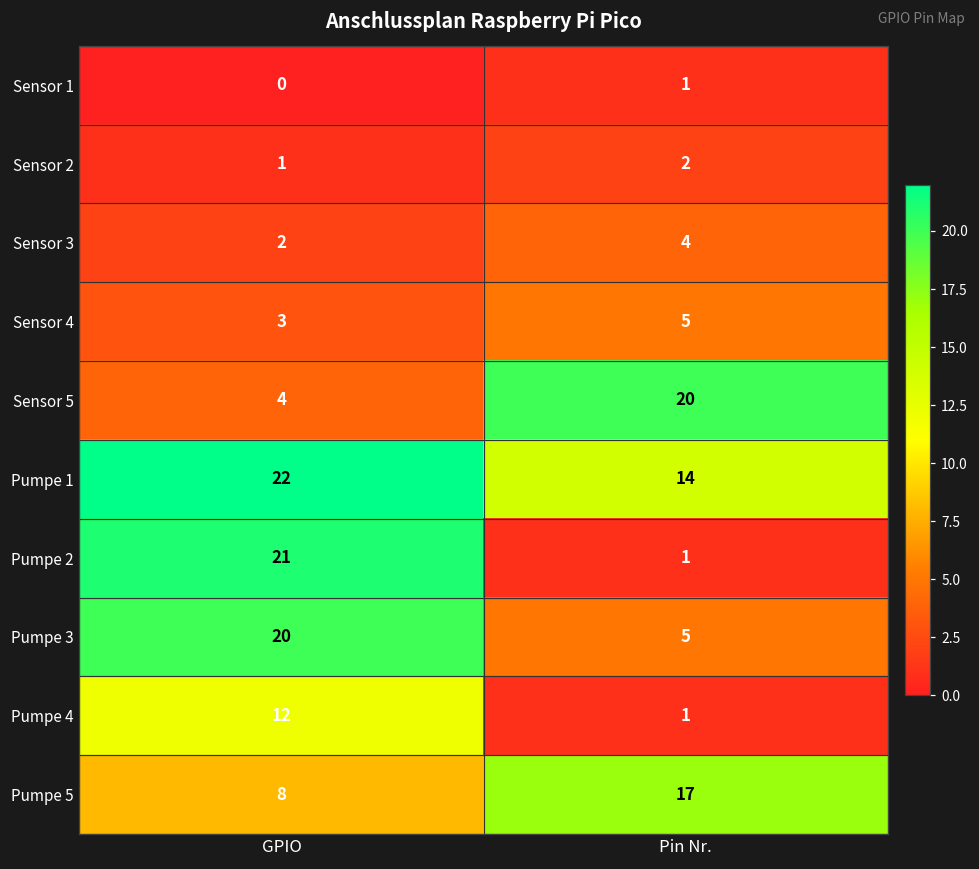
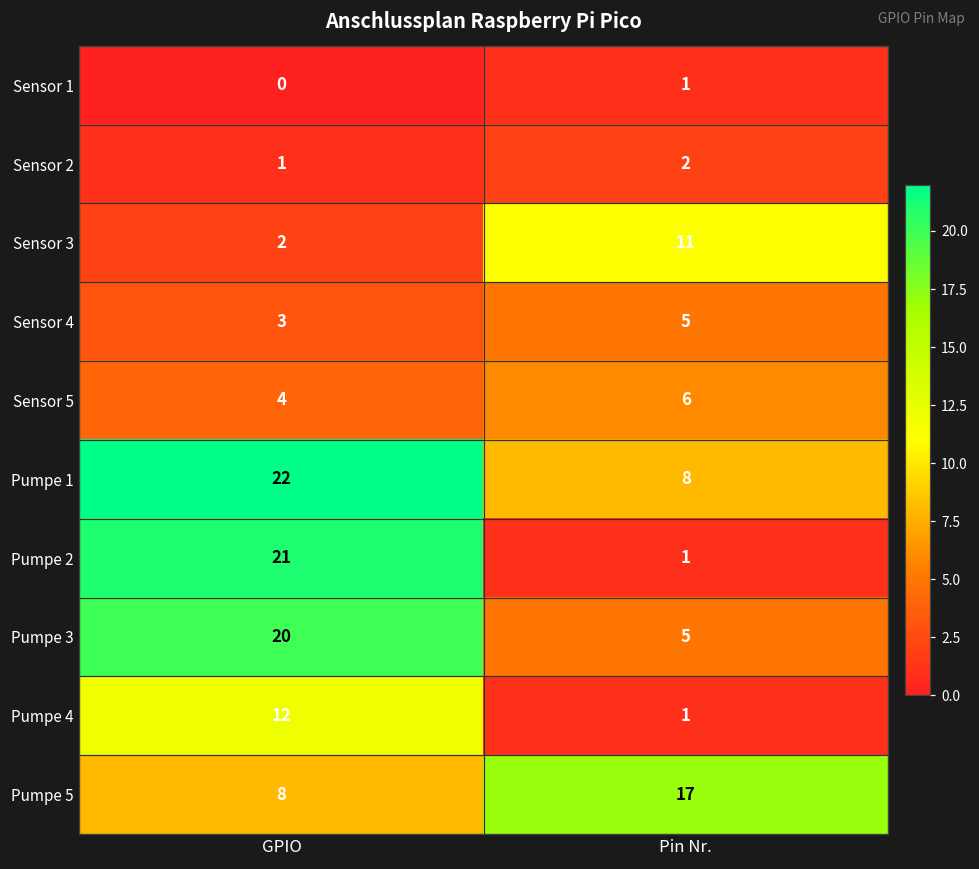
  {
    "Sensor 1": {
      "GPIO": 0,
      "Pin Nr.": 1
    },
    "Sensor 2": {
      "GPIO": 1,
      "Pin Nr.": 2
    },
    "Sensor 3": {
      "GPIO": 2,
-     "Pin Nr.": 4
+     "Pin Nr.": 11
    },
    "Sensor 4": {
      "GPIO": 3,
      "Pin Nr.": 5
    },
    "Sensor 5": {
      "GPIO": 4,
-     "Pin Nr.": 20
+     "Pin Nr.": 6
    },
    "Pumpe 1": {
      "GPIO": 22,
-     "Pin Nr.": 14
+     "Pin Nr.": 8
    },
    "Pumpe 2": {
      "GPIO": 21,
      "Pin Nr.": 1
    },
    "Pumpe 3": {
      "GPIO": 20,
      "Pin Nr.": 5
    },
    "Pumpe 4": {
      "GPIO": 12,
      "Pin Nr.": 1
    },
    "Pumpe 5": {
      "GPIO": 8,
      "Pin Nr.": 17
    }
  }
